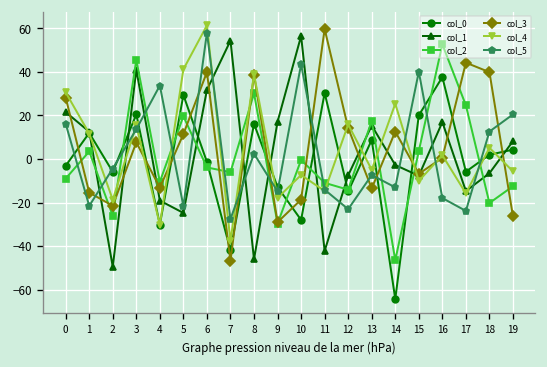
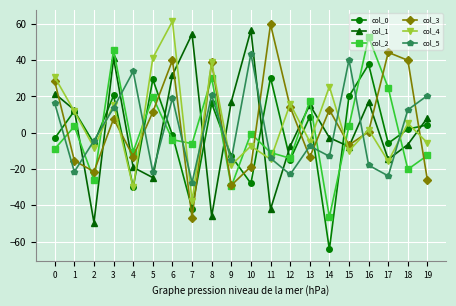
  {
    "col_2": {
      "0": -9,
      "1": 3,
      "2": -26,
      "3": 46,
      "4": -10,
      "5": 20,
      "6": -4,
      "7": -6,
      "8": 30,
      "10": 0,
      "11": -11,
      "13": 17,
      "14": -46,
      "15": 4,
      "17": 25,
      "18": -20,
      "19": -12
    },
    "col_3": {
      "0": 28,
      "1": -15,
      "2": -21,
      "3": 8,
      "4": -13,
      "5": 11,
      "6": 40,
      "7": -47,
      "10": -19,
      "11": 60,
      "12": 14,
      "13": -14,
      "14": 13,
      "17": 44,
      "18": 40,
      "19": -26
    },
    "col_4": {
      "0": 31,
-     "2": -19,
+     "2": -8,
      "3": 16,
      "5": 41,
      "6": 61,
      "7": -38,
      "9": -18,
      "10": -7,
      "12": 16,
      "13": -5,
      "14": 25,
      "15": -10,
      "18": 5,
      "19": -6
    },
    "col_5": {
      "0": 16,
      "1": -22,
      "2": -4,
      "3": 14,
      "4": 34,
      "5": -22,
-     "6": 58,
+     "6": 19,
      "7": -28,
-     "8": 2,
+     "8": 21,
      "9": -15,
      "10": 44,
      "12": -23,
      "13": -7,
      "14": -13,
      "15": 40,
      "16": -18,
      "17": -24,
      "18": 13,
      "19": 20
    }
  }
